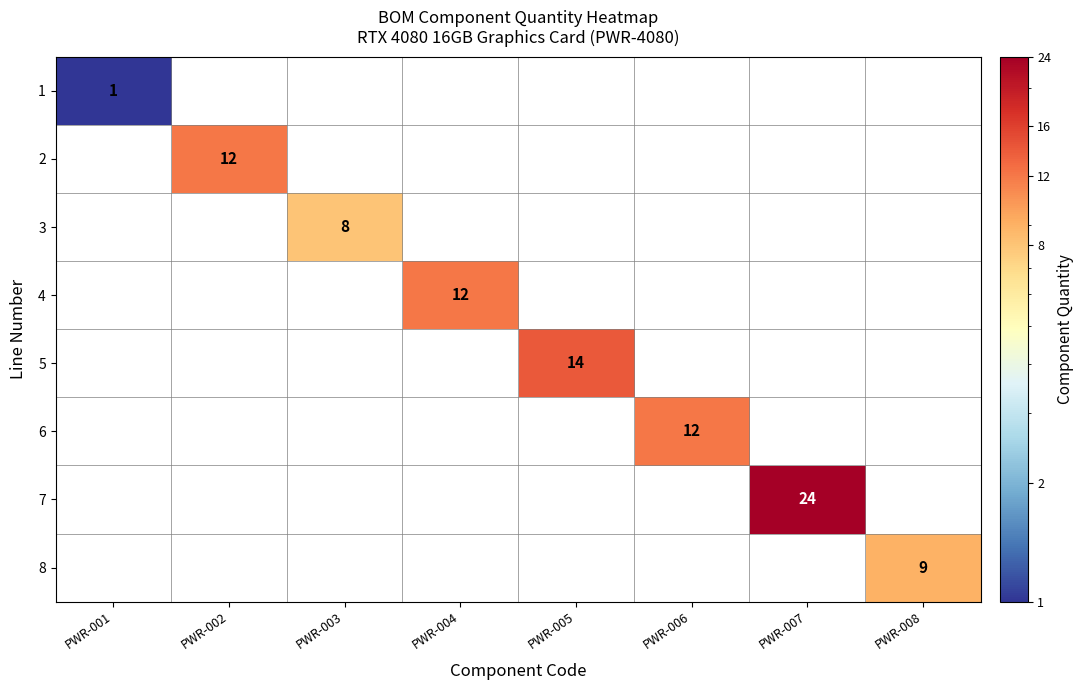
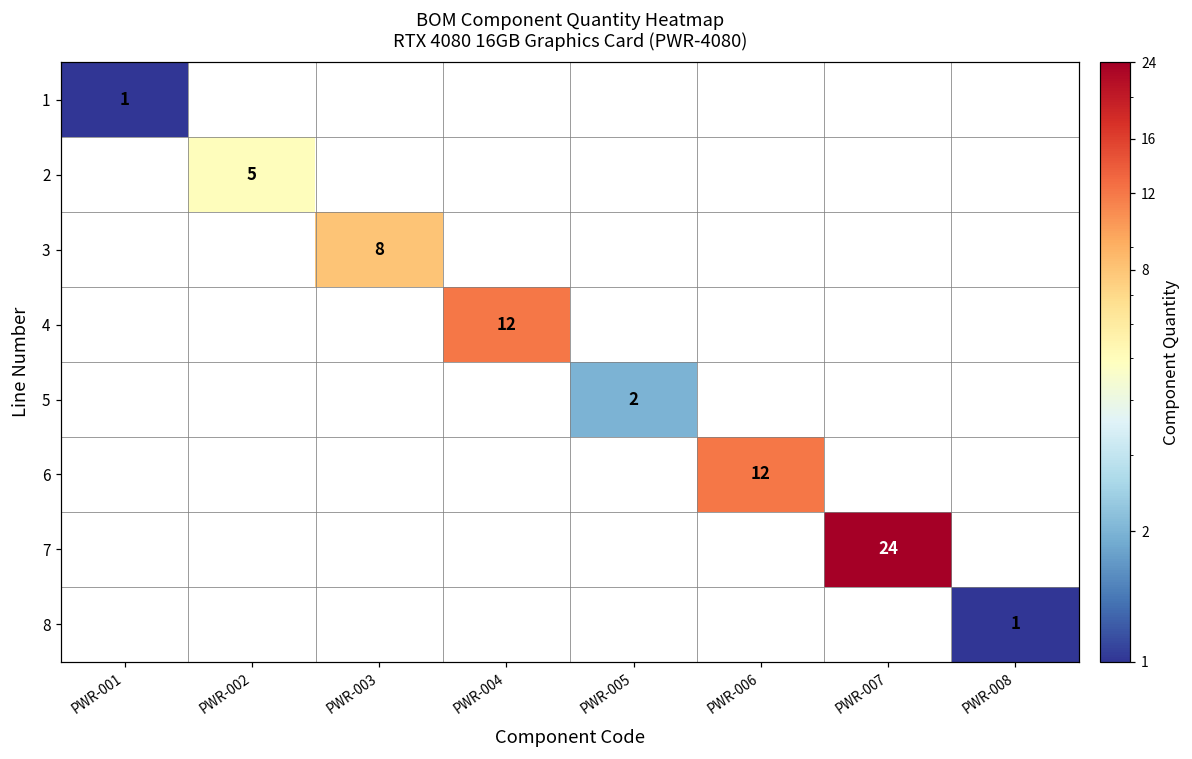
  {
    "1": {
      "PWR-001": 1
    },
    "2": {
-     "PWR-002": 12
+     "PWR-002": 5
    },
    "3": {
      "PWR-003": 8
    },
    "4": {
      "PWR-004": 12
    },
    "5": {
-     "PWR-005": 14
+     "PWR-005": 2
    },
    "6": {
      "PWR-006": 12
    },
    "7": {
      "PWR-007": 24
    },
    "8": {
-     "PWR-008": 9
+     "PWR-008": 1
    }
  }
